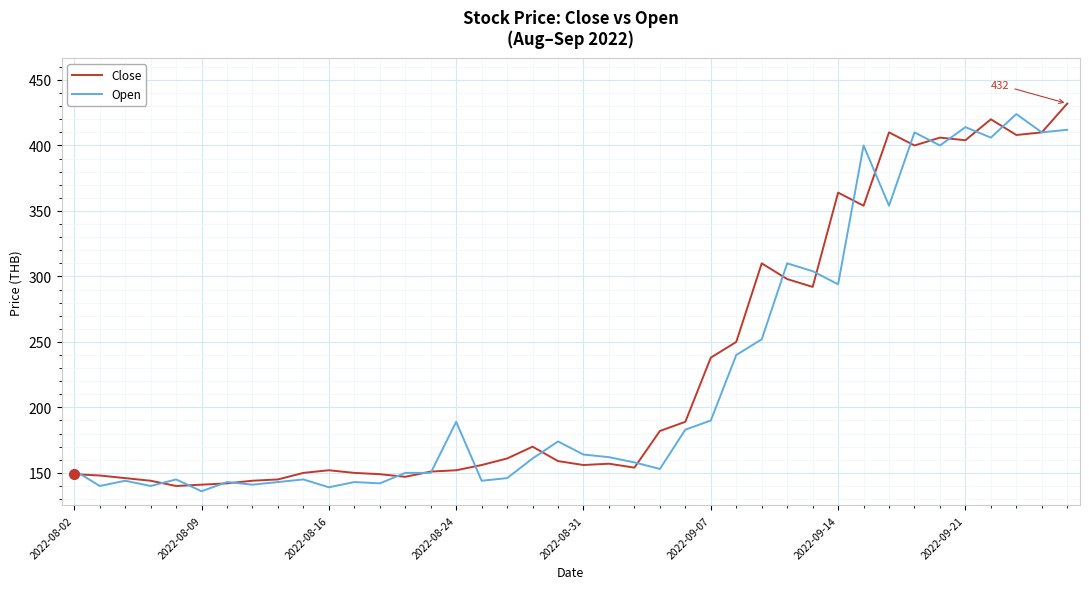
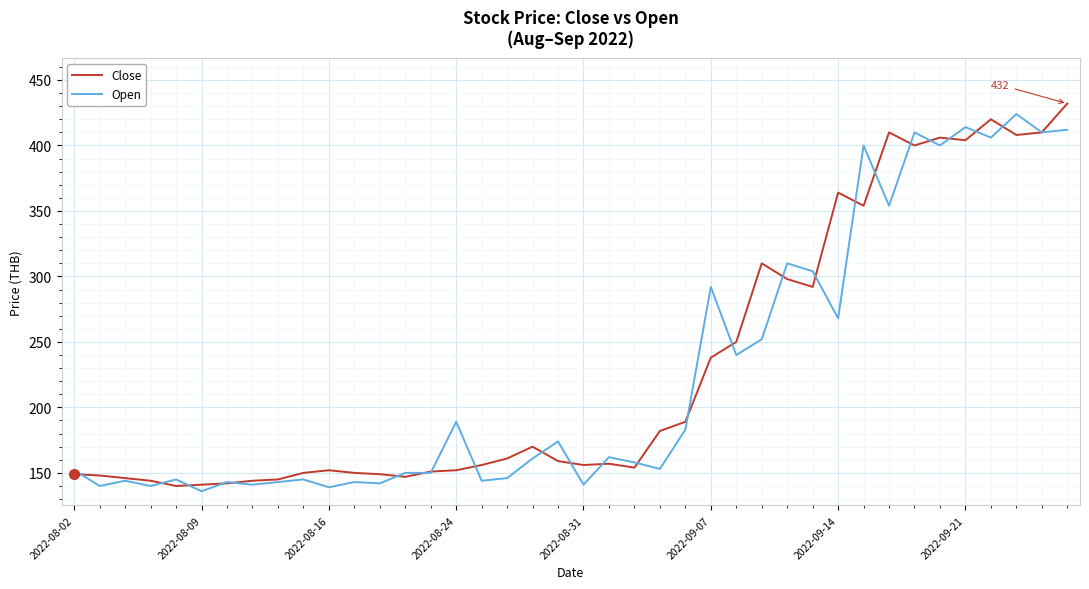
  {
    "Open": {
      "2022-08-02": 152,
      "2022-08-09": 136,
      "2022-08-16": 139,
      "2022-08-24": 189,
-     "2022-08-31": 164,
-     "2022-09-07": 190,
-     "2022-09-14": 294,
+     "2022-08-31": 141,
+     "2022-09-07": 292,
+     "2022-09-14": 268,
      "2022-09-21": 414
    }
  }
